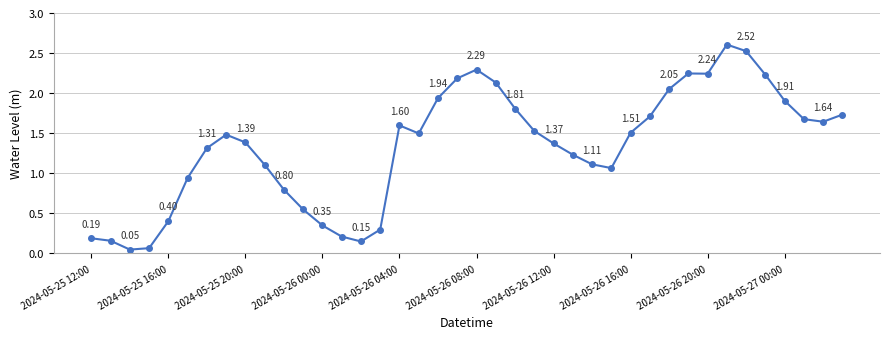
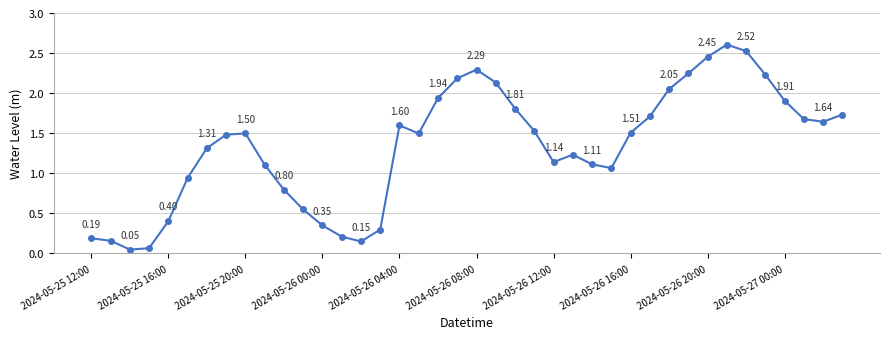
  {
    "2024-05-25 12:00": 0.19,
    "2024-05-25 16:00": 0.40,
-   "2024-05-25 20:00": 1.39,
+   "2024-05-25 20:00": 1.50,
    "2024-05-26 00:00": 0.35,
    "2024-05-26 04:00": 1.60,
    "2024-05-26 08:00": 2.29,
-   "2024-05-26 12:00": 1.37,
+   "2024-05-26 12:00": 1.14,
    "2024-05-26 16:00": 1.51,
-   "2024-05-26 20:00": 2.24,
+   "2024-05-26 20:00": 2.45,
    "2024-05-27 00:00": 1.91
  }
